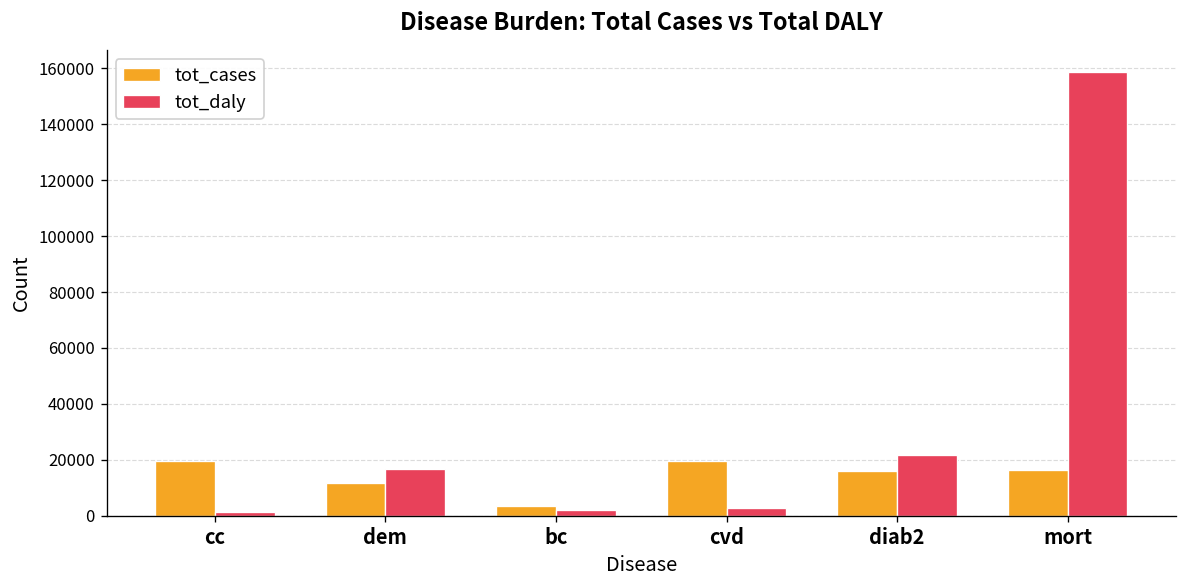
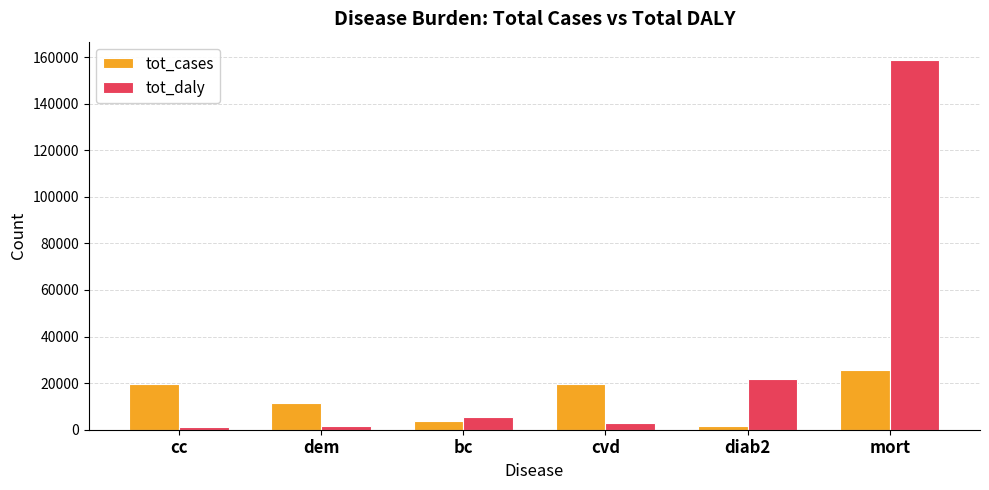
  {
    "tot_cases": {
      "cc": 20000,
      "dem": 12000,
      "bc": 4000,
      "cvd": 20000,
-     "diab2": 16000,
-     "mort": 17000
+     "diab2": 2000,
+     "mort": 26000
    },
    "tot_daly": {
      "cc": 1000,
-     "dem": 17000,
-     "bc": 2000,
+     "dem": 2000,
+     "bc": 6000,
      "cvd": 3000,
      "diab2": 22000,
      "mort": 159000
    }
  }
